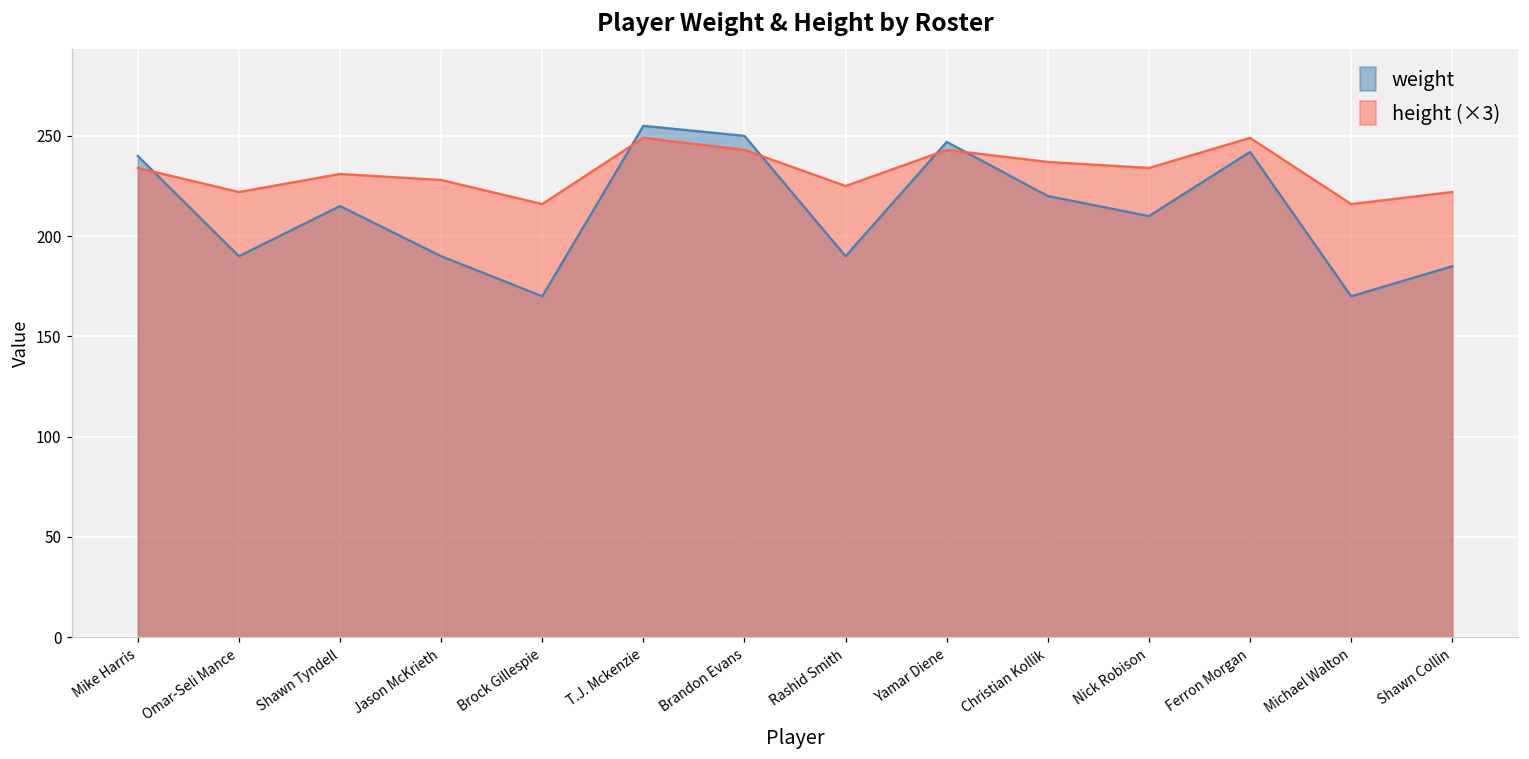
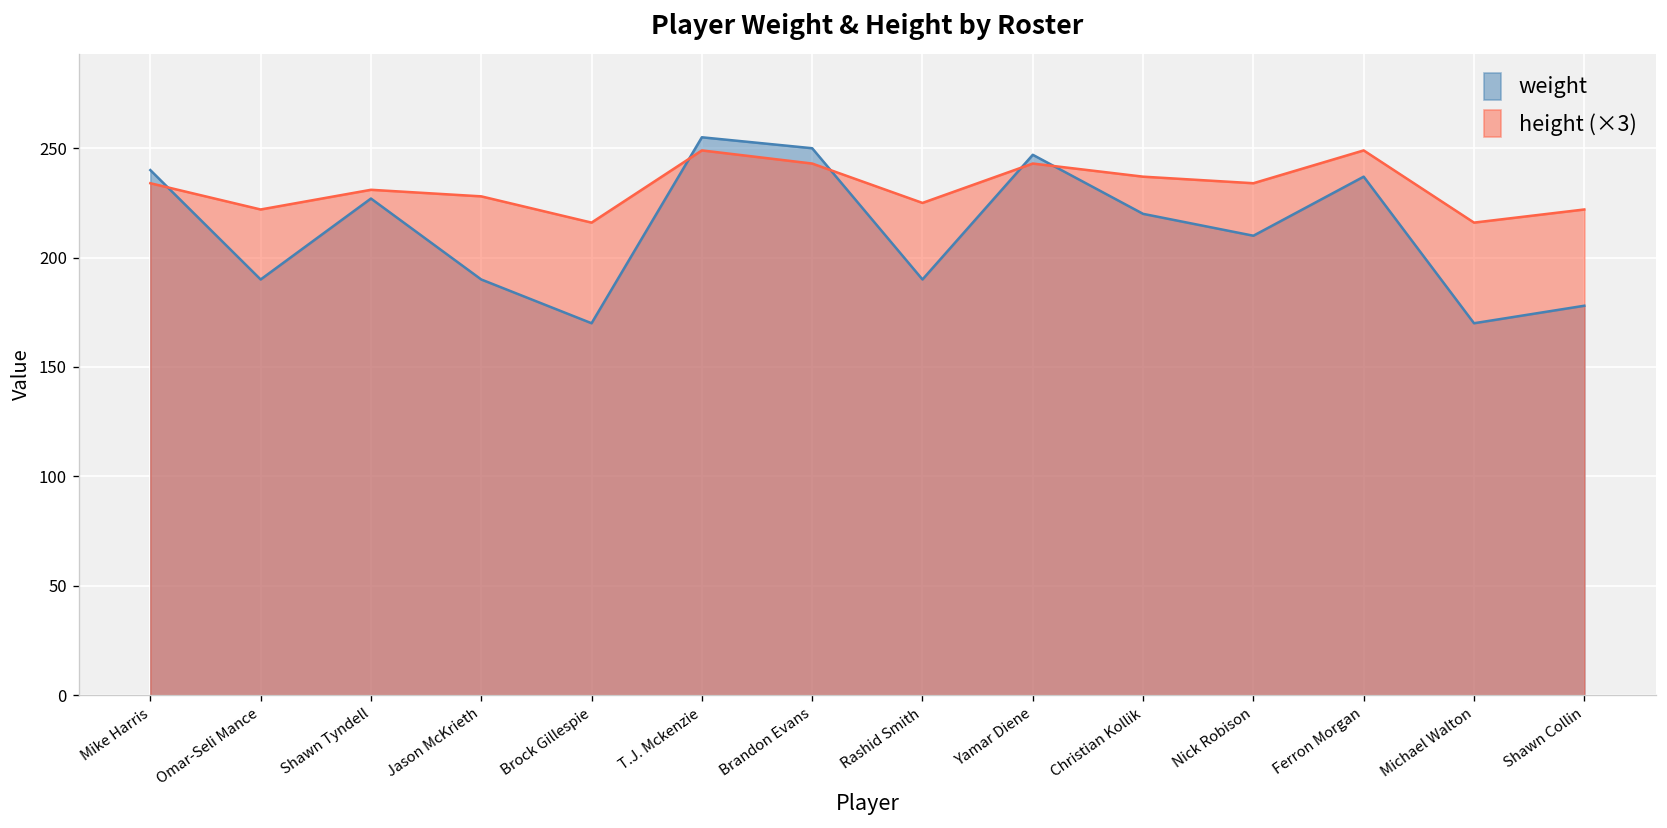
  {
    "weight": {
      "Mike Harris": 240,
      "Omar-Seli Mance": 190,
-     "Shawn Tyndell": 215,
+     "Shawn Tyndell": 227,
      "Jason McKrieth": 190,
      "Brock Gillespie": 170,
      "T.J. Mckenzie": 255,
      "Brandon Evans": 250,
      "Rashid Smith": 190,
      "Yamar Diene": 247,
      "Christian Kollik": 220,
      "Nick Robison": 210,
-     "Ferron Morgan": 242,
+     "Ferron Morgan": 237,
      "Michael Walton": 170,
-     "Shawn Collin": 185
+     "Shawn Collin": 178
    },
    "height (×3)": {
      "Mike Harris": 234,
      "Omar-Seli Mance": 222,
      "Shawn Tyndell": 231,
      "Jason McKrieth": 228,
      "Brock Gillespie": 216,
      "T.J. Mckenzie": 249,
      "Brandon Evans": 243,
      "Rashid Smith": 225,
      "Yamar Diene": 243,
      "Christian Kollik": 237,
      "Nick Robison": 234,
      "Ferron Morgan": 249,
      "Michael Walton": 216,
      "Shawn Collin": 222
    }
  }
